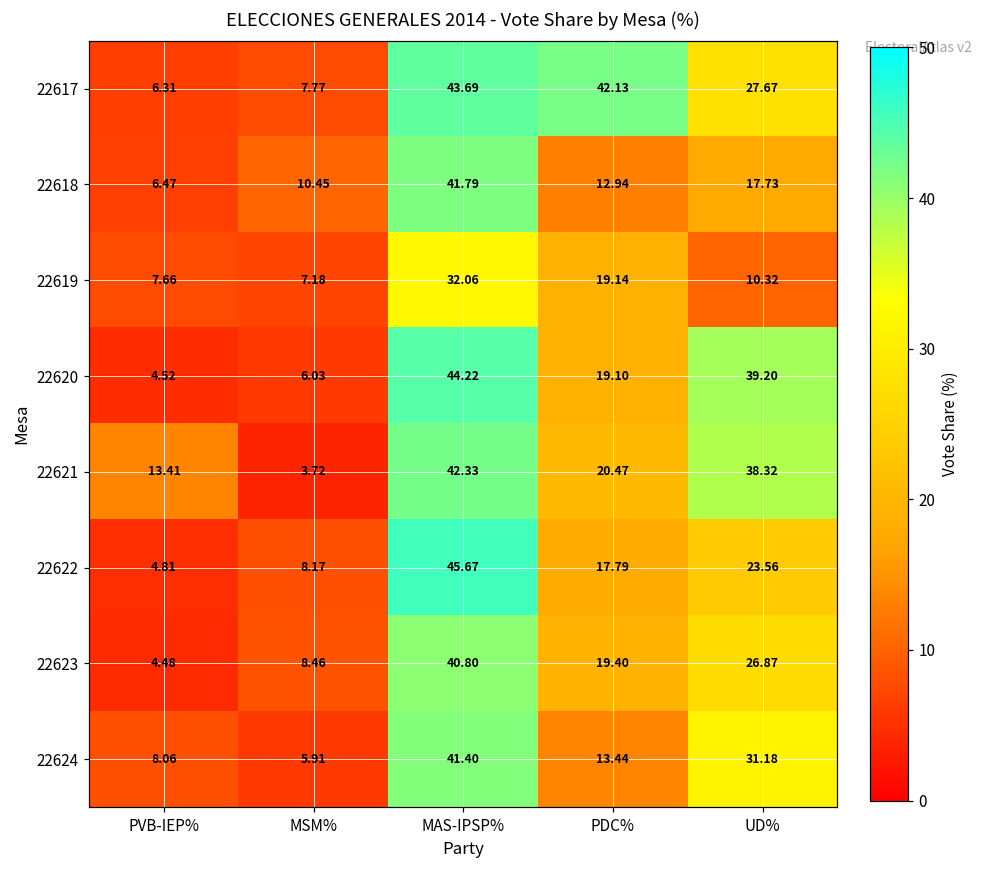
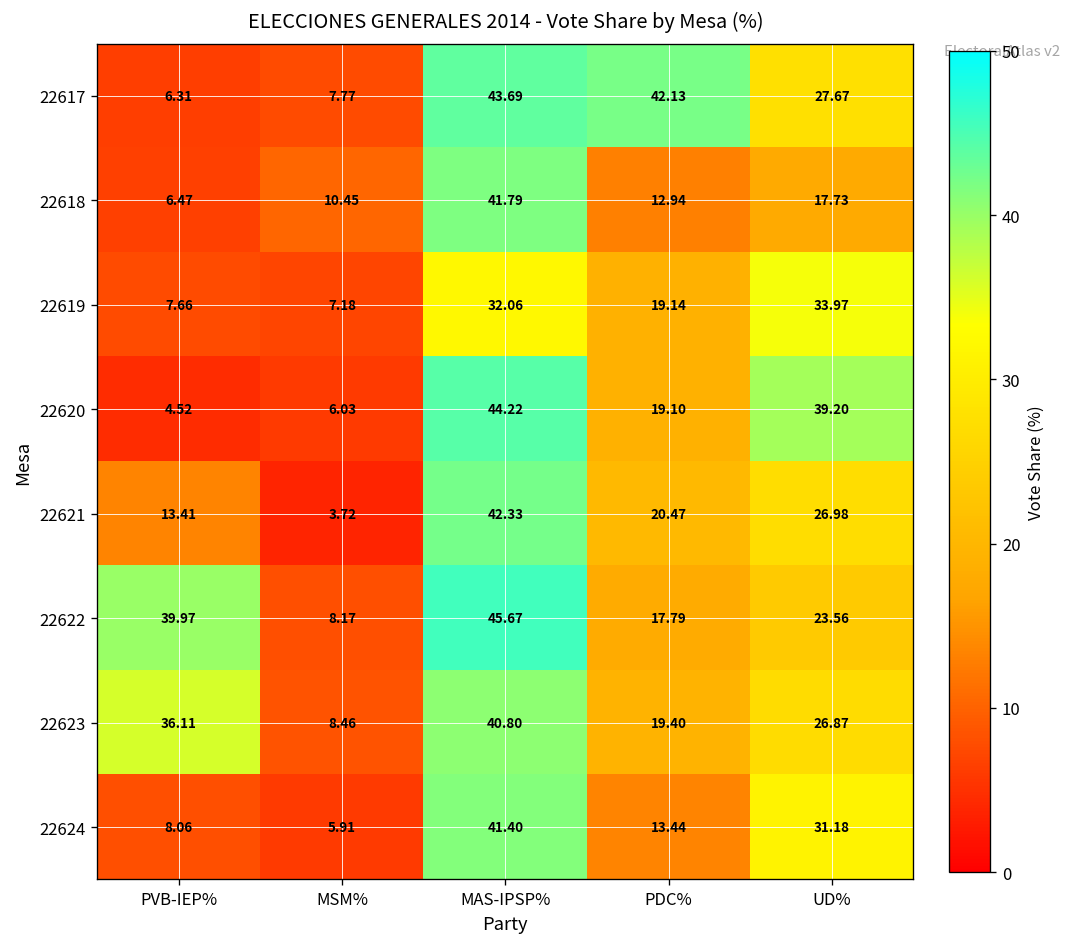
  {
    "22617": {
      "PVB-IEP%": 6.31,
      "MSM%": 7.77,
      "MAS-IPSP%": 43.69,
      "PDC%": 42.13,
      "UD%": 27.67
    },
    "22618": {
      "PVB-IEP%": 6.47,
      "MSM%": 10.45,
      "MAS-IPSP%": 41.79,
      "PDC%": 12.94,
      "UD%": 17.73
    },
    "22619": {
      "PVB-IEP%": 7.66,
      "MSM%": 7.18,
      "MAS-IPSP%": 32.06,
      "PDC%": 19.14,
-     "UD%": 10.32
+     "UD%": 33.97
    },
    "22620": {
      "PVB-IEP%": 4.52,
      "MSM%": 6.03,
      "MAS-IPSP%": 44.22,
      "PDC%": 19.10,
      "UD%": 39.20
    },
    "22621": {
      "PVB-IEP%": 13.41,
      "MSM%": 3.72,
      "MAS-IPSP%": 42.33,
      "PDC%": 20.47,
-     "UD%": 38.32
+     "UD%": 26.98
    },
    "22622": {
-     "PVB-IEP%": 4.81,
+     "PVB-IEP%": 39.97,
      "MSM%": 8.17,
      "MAS-IPSP%": 45.67,
      "PDC%": 17.79,
      "UD%": 23.56
    },
    "22623": {
-     "PVB-IEP%": 4.48,
+     "PVB-IEP%": 36.11,
      "MSM%": 8.46,
      "MAS-IPSP%": 40.80,
      "PDC%": 19.40,
      "UD%": 26.87
    },
    "22624": {
      "PVB-IEP%": 8.06,
      "MSM%": 5.91,
      "MAS-IPSP%": 41.40,
      "PDC%": 13.44,
      "UD%": 31.18
    }
  }
